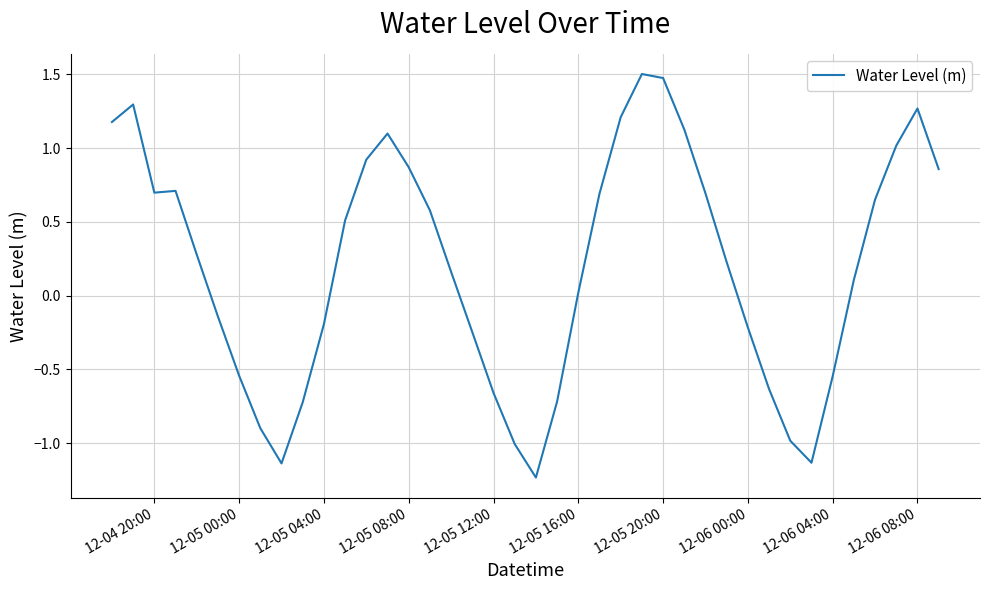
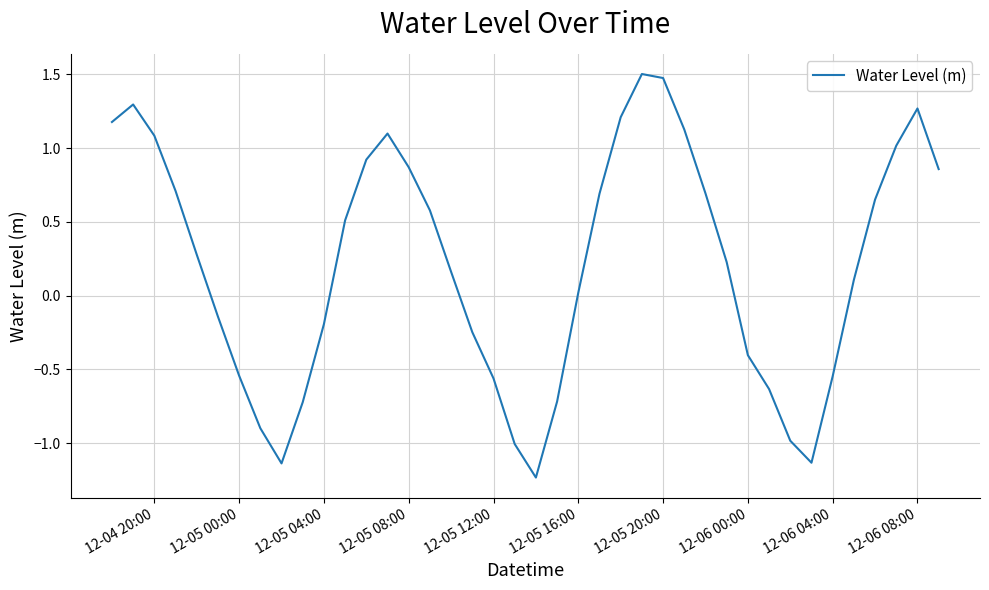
  {
-   "12-04 20:00": 0.70,
+   "12-04 20:00": 1.08,
    "12-05 00:00": -0.54,
    "12-05 04:00": -0.19,
    "12-05 08:00": 0.87,
-   "12-05 12:00": -0.66,
+   "12-05 12:00": -0.56,
    "12-05 16:00": 0.02,
    "12-05 20:00": 1.47,
-   "12-06 00:00": -0.22,
+   "12-06 00:00": -0.40,
    "12-06 04:00": -0.55,
    "12-06 08:00": 1.27
  }
